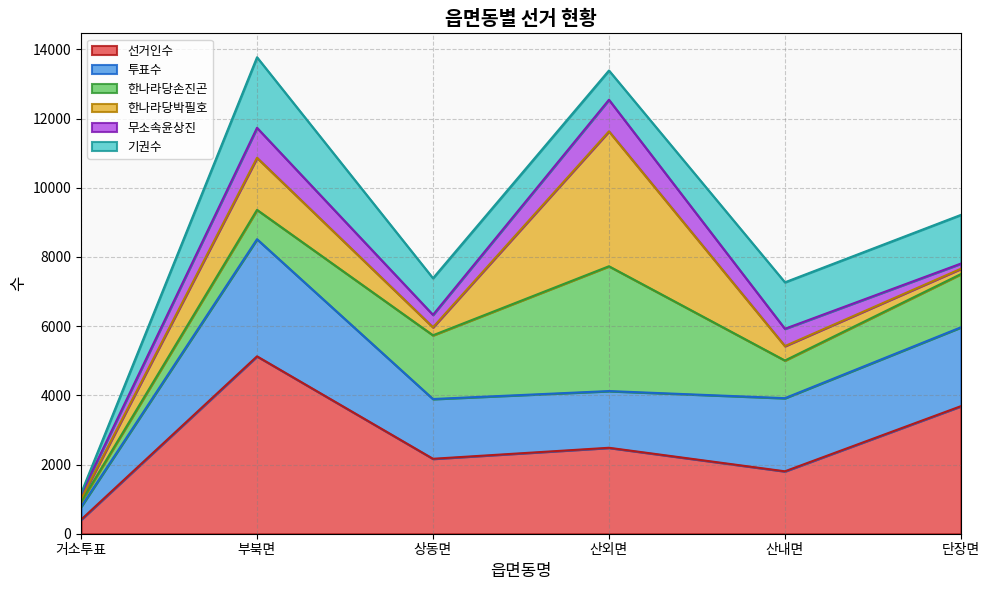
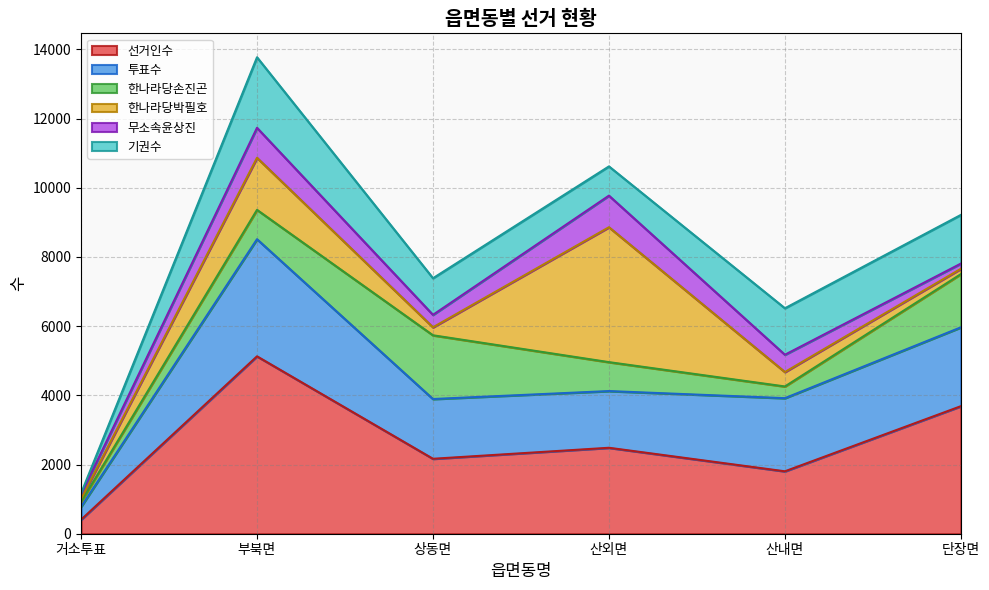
  {
    "선거인수": {
      "거소투표": 400,
      "부북면": 5100,
      "상동면": 2200,
      "산외면": 2500,
      "산내면": 1800,
      "단장면": 3700
    },
    "한나라당손진곤": {
      "거소투표": 100,
      "부북면": 800,
      "상동면": 1800,
-     "산외면": 3600,
-     "산내면": 1100,
+     "산외면": 800,
+     "산내면": 300,
      "단장면": 1500
    },
    "한나라당박필호": {
      "거소투표": 100,
      "부북면": 1500,
      "상동면": 200,
      "산외면": 3900,
      "산내면": 400,
      "단장면": 200
    },
    "무소속윤상진": {
      "부북면": 900,
      "상동면": 400,
      "산외면": 900,
      "산내면": 500,
      "단장면": 200
    }
  }
